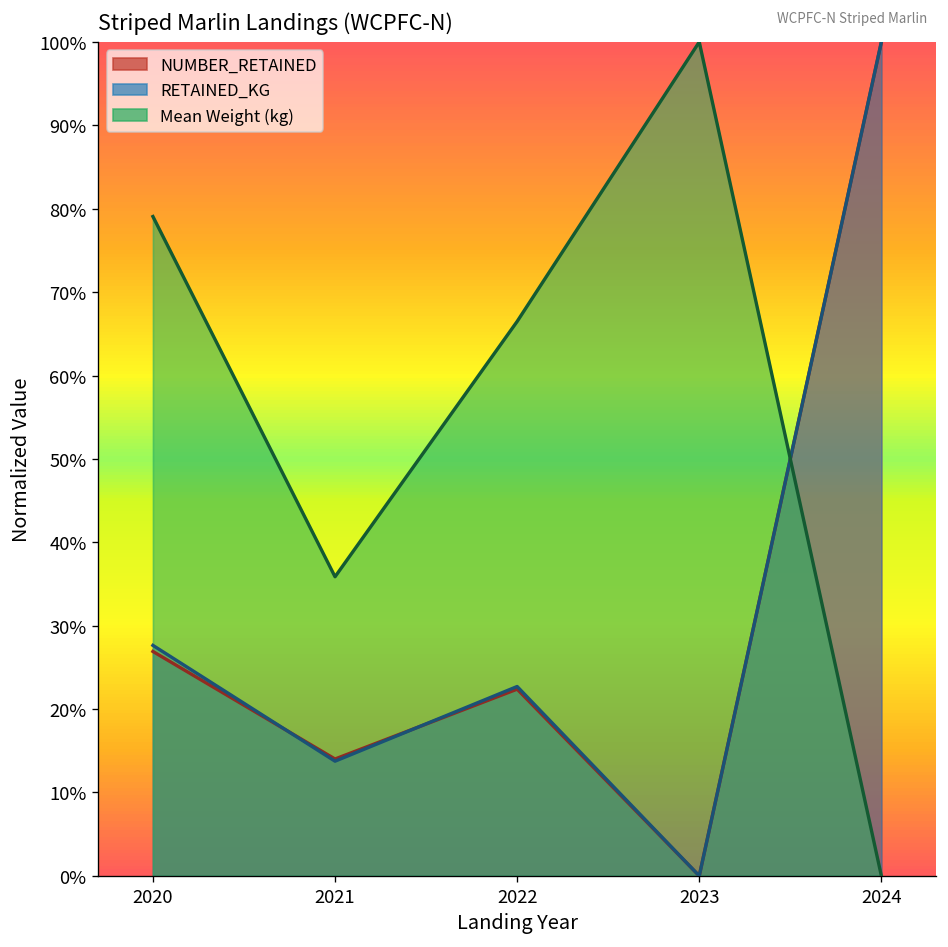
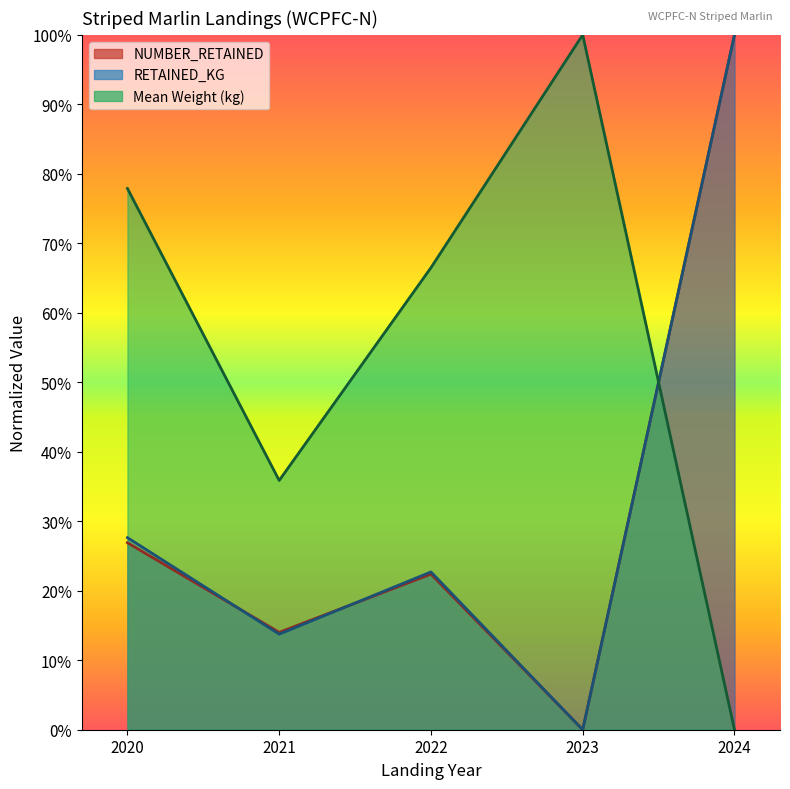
  {
    "NUMBER_RETAINED": {
      "2020": "27%"
    },
    "RETAINED_KG": {
      "2020": "28%"
    },
    "Mean Weight (kg)": {
-     "2020": "79%",
+     "2020": "78%",
      "2021": "36%",
      "2022": "66%",
      "2023": "100%",
      "2024": "0%"
    }
  }
